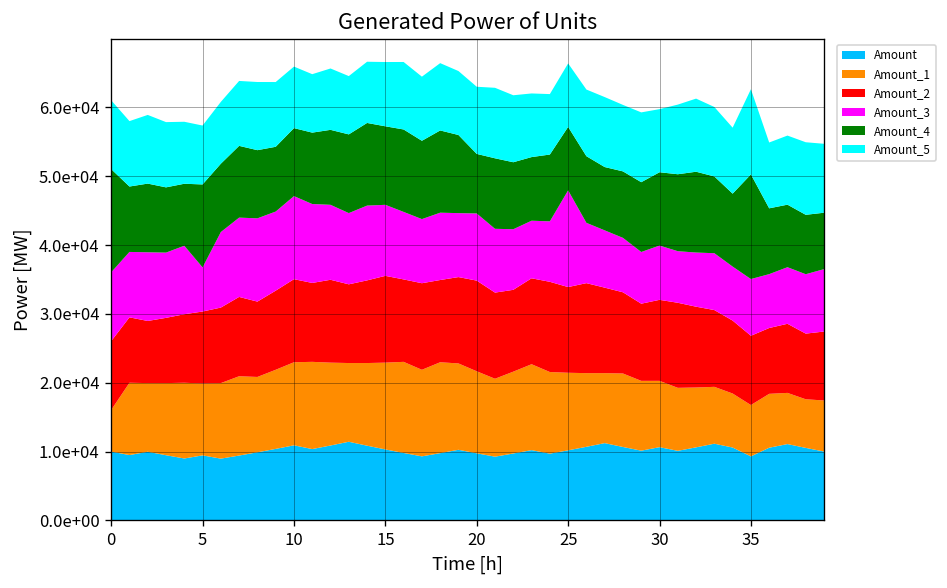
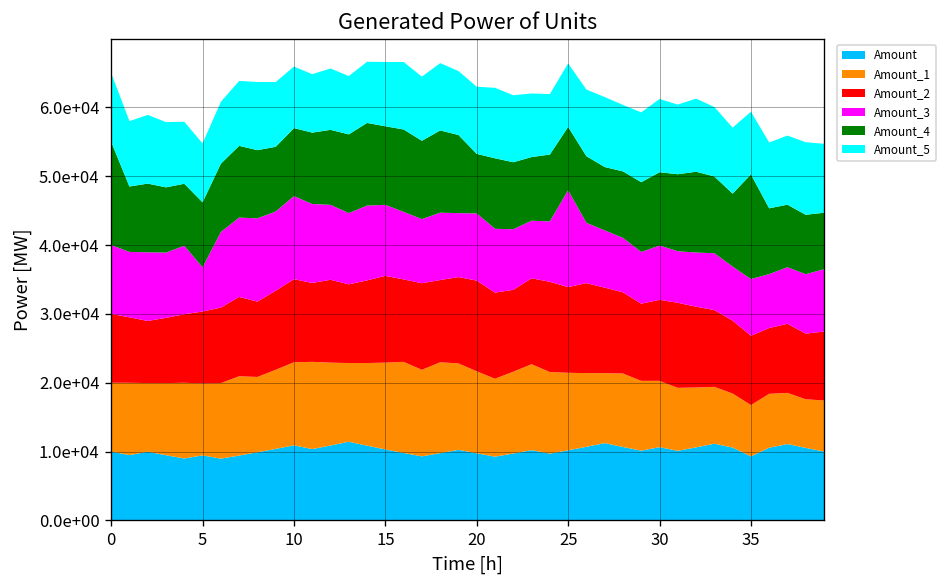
  {
    "Amount_1": {
-     "0": 6000
+     "0": 10000
    },
    "Amount_4": {
-     "5": 12000
+     "5": 9000
    },
    "Amount_5": {
      "0": 10000,
      "5": 9000,
      "10": 9000,
      "15": 9000,
      "20": 10000,
      "25": 9000,
-     "30": 9000,
-     "35": 12000
+     "30": 11000,
+     "35": 9000
    }
  }
